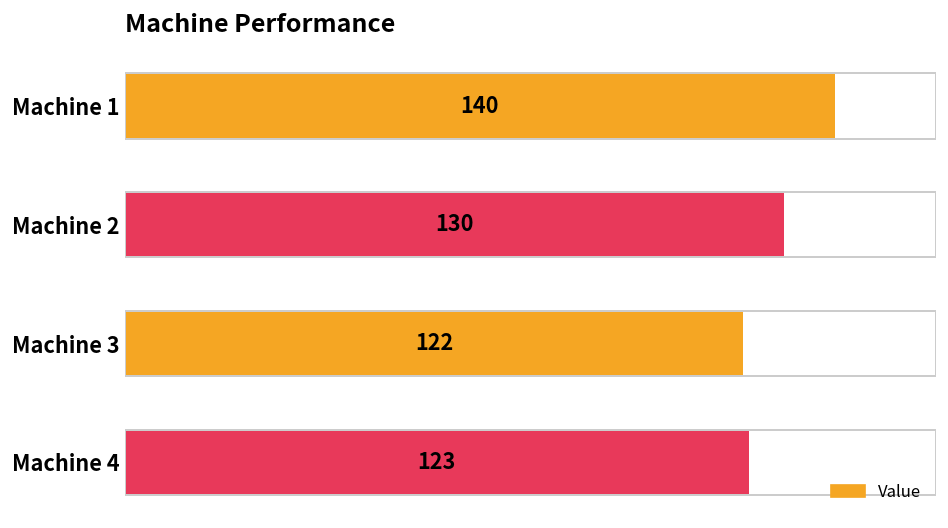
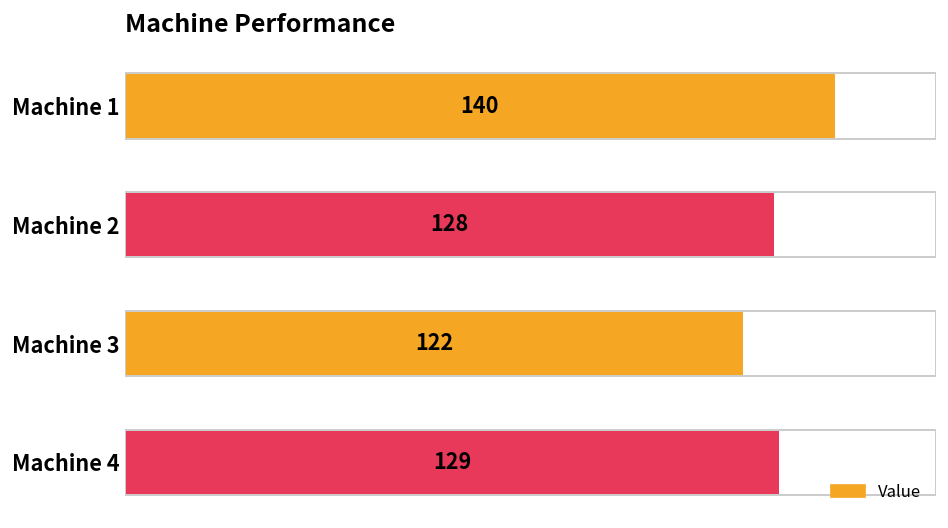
  {
    "Machine 1": 140,
-   "Machine 2": 130,
+   "Machine 2": 128,
    "Machine 3": 122,
-   "Machine 4": 123
+   "Machine 4": 129
  }
